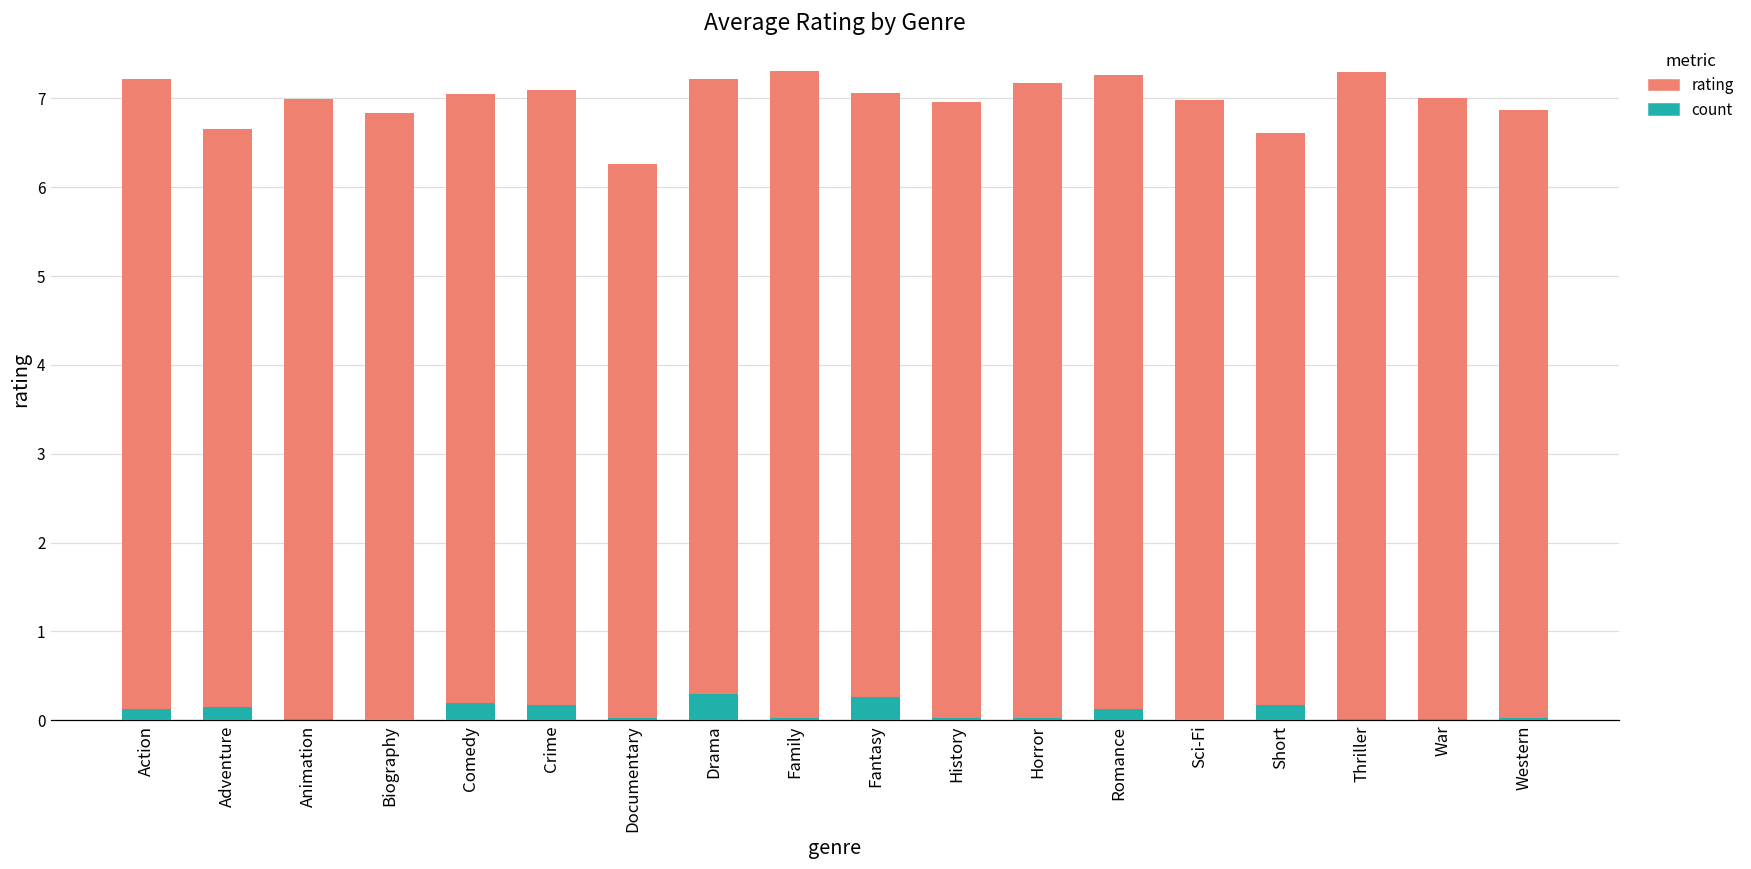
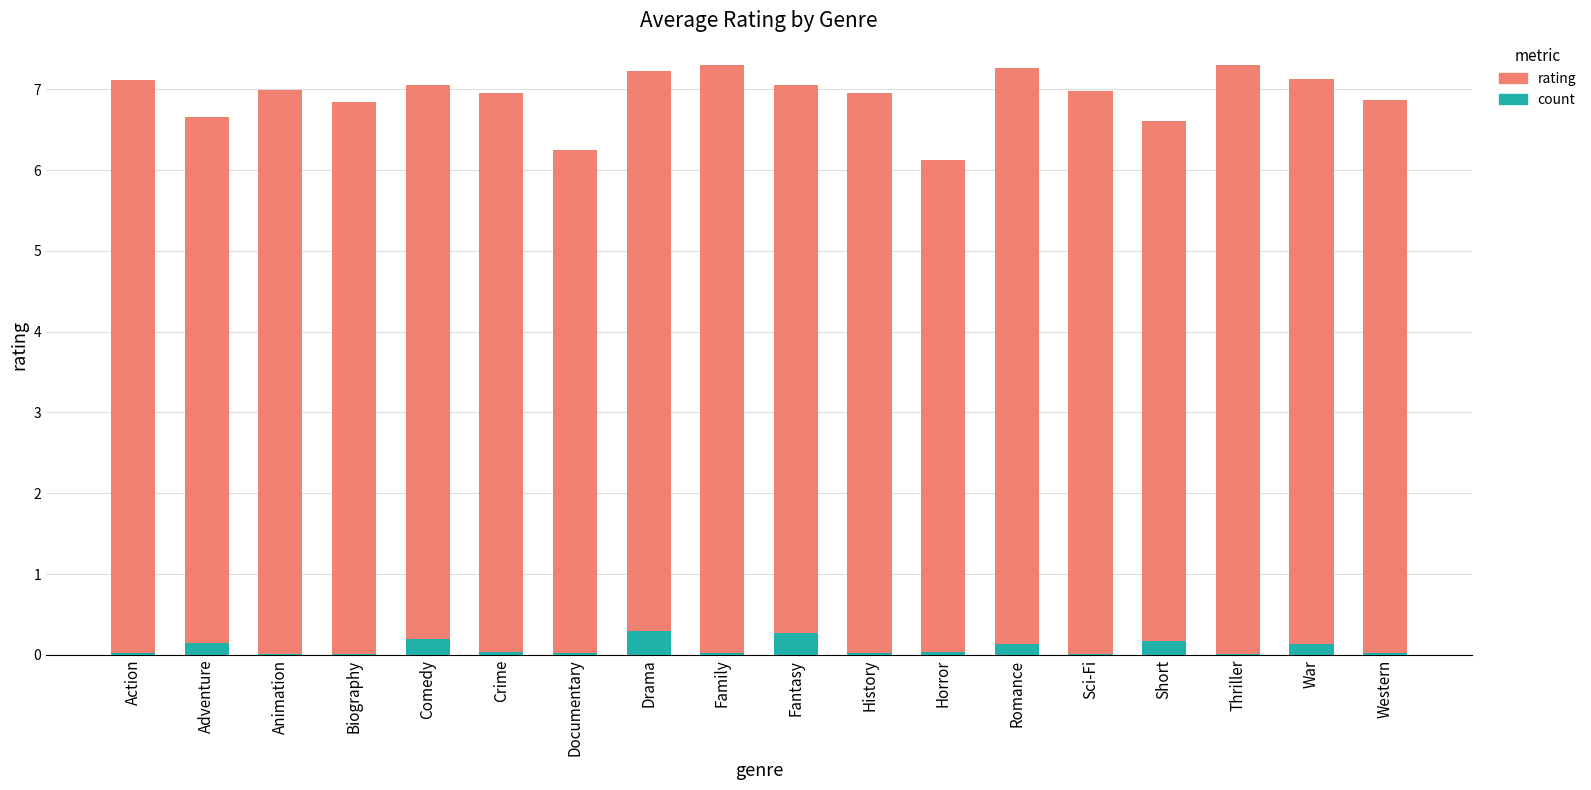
  {
    "count": {
-     "Action": 0.1,
+     "Action": 0.0,
      "Adventure": 0.1,
      "Comedy": 0.2,
-     "Crime": 0.2,
+     "Crime": 0.0,
      "Drama": 0.3,
      "Fantasy": 0.3,
      "Horror": 0.0,
      "Romance": 0.1,
      "Short": 0.2,
-     "War": 0.0
+     "War": 0.1
    },
    "rating": {
      "Action": 7.1,
      "Adventure": 6.5,
      "Animation": 7.0,
      "Biography": 6.8,
      "Comedy": 6.9,
      "Crime": 6.9,
      "Documentary": 6.2,
      "Drama": 6.9,
      "Family": 7.3,
      "Fantasy": 6.8,
      "History": 6.9,
-     "Horror": 7.1,
+     "Horror": 6.1,
      "Romance": 7.1,
      "Sci-Fi": 7.0,
      "Short": 6.4,
      "Thriller": 7.3,
      "War": 7.0,
      "Western": 6.8
    }
  }
